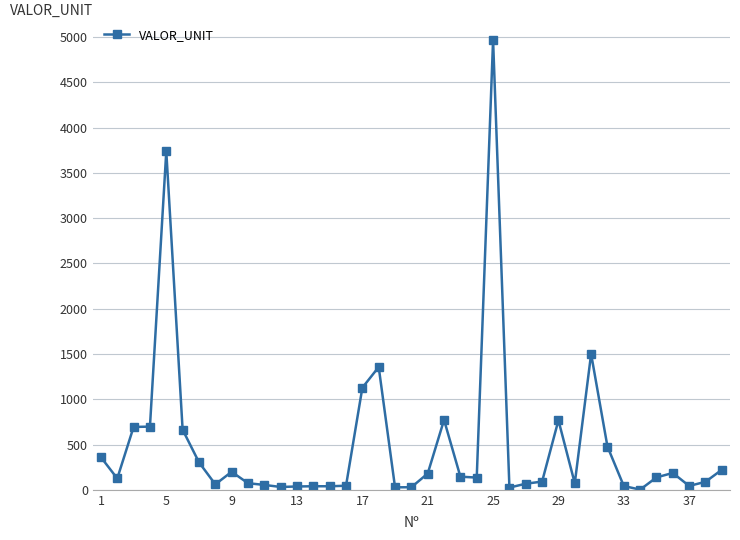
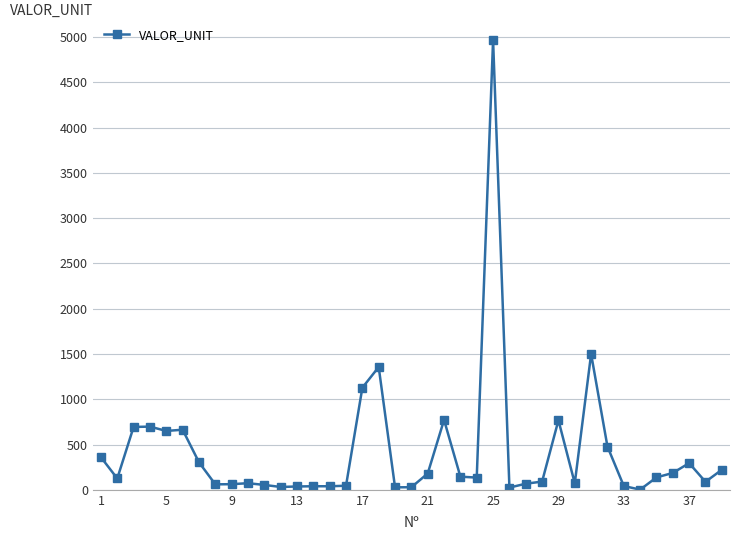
  {
    "1": 400,
-   "5": 3700,
-   "9": 200,
+   "5": 700,
+   "9": 100,
    "13": 0,
    "17": 1100,
    "21": 200,
    "25": 5000,
    "29": 800,
    "33": 0,
-   "37": 0
+   "37": 300
  }
